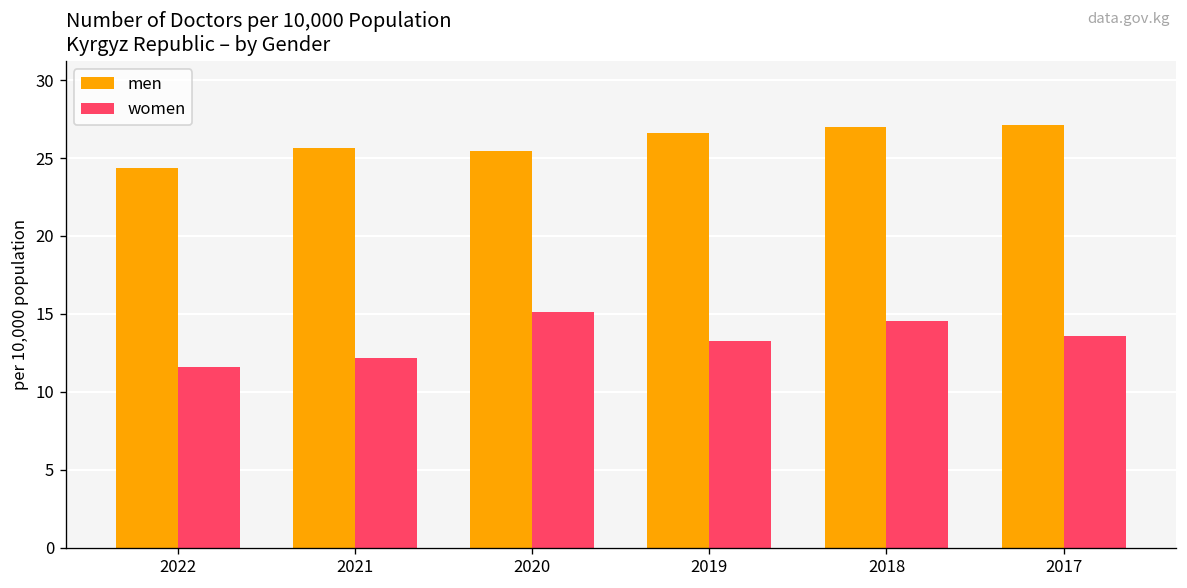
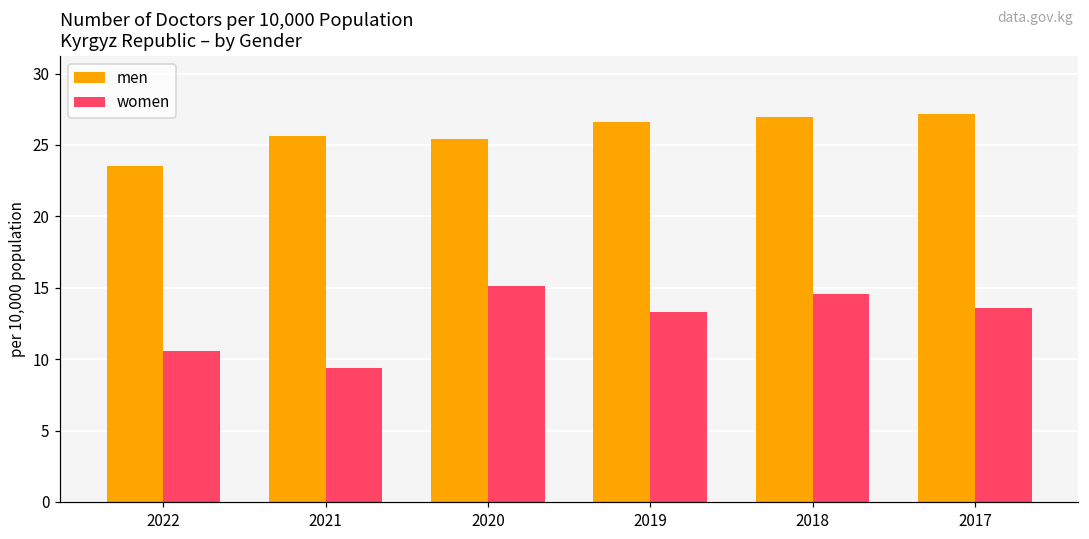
  {
    "men": {
-     "2022": 24.4,
+     "2022": 23.5,
      "2021": 25.6,
      "2020": 25.4,
      "2019": 26.6,
      "2018": 27.0,
      "2017": 27.2
    },
    "women": {
-     "2022": 11.6,
-     "2021": 12.1,
+     "2022": 10.6,
+     "2021": 9.4,
      "2020": 15.1,
      "2019": 13.3,
      "2018": 14.6,
      "2017": 13.6
    }
  }
